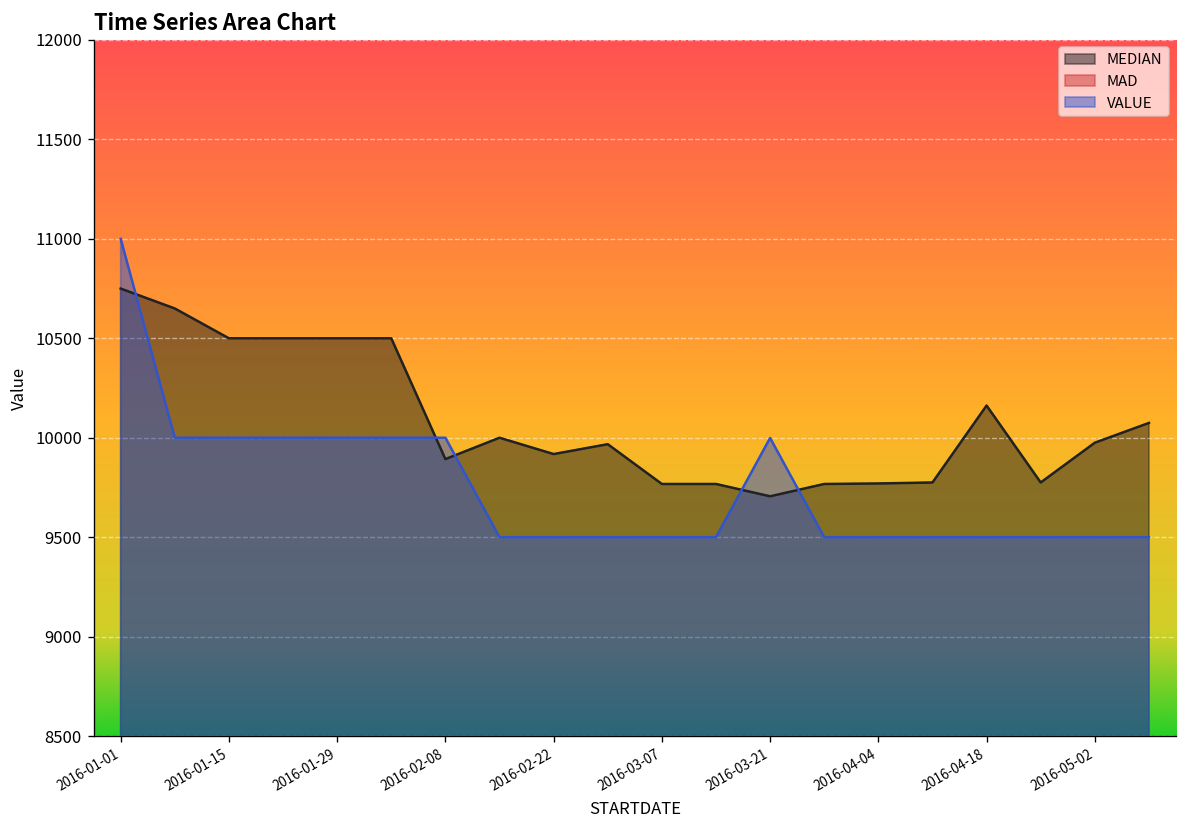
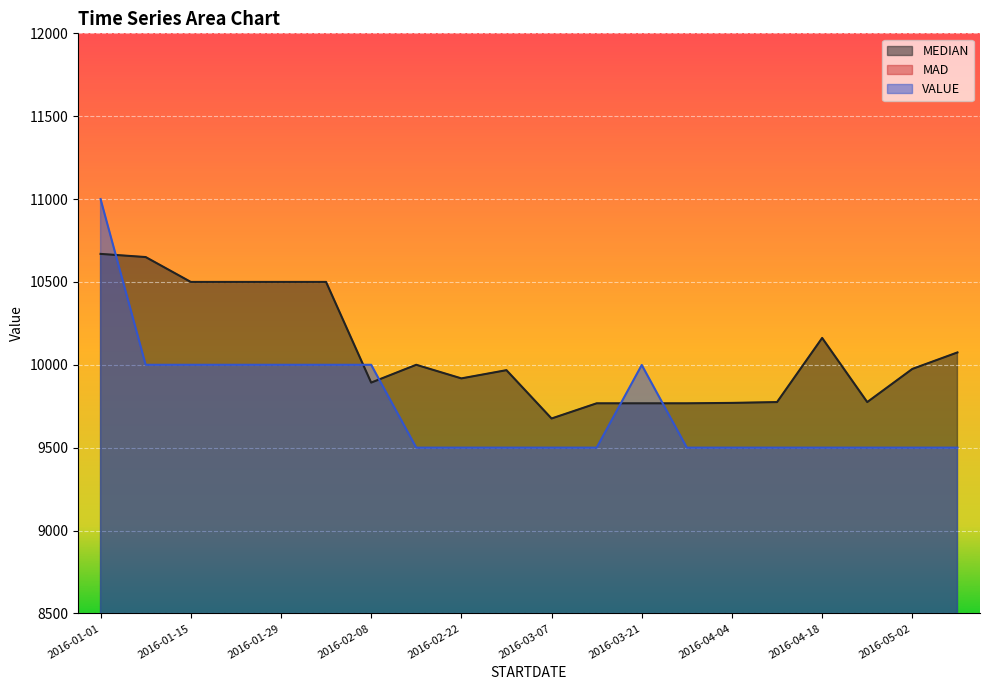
  {
    "MEDIAN": {
-     "2016-01-01": 10750,
+     "2016-01-01": 10670,
      "2016-01-15": 10500,
      "2016-01-29": 10500,
      "2016-02-08": 9890,
      "2016-02-22": 9920,
-     "2016-03-07": 9770,
-     "2016-03-21": 9710,
+     "2016-03-07": 9680,
+     "2016-03-21": 9770,
      "2016-04-04": 9770,
      "2016-04-18": 10160,
      "2016-05-02": 9980
    },
    "VALUE": {
      "2016-01-01": 11000,
      "2016-01-15": 10000,
      "2016-01-29": 10000,
      "2016-02-08": 10000,
      "2016-02-22": 9500,
      "2016-03-07": 9500,
      "2016-03-21": 10000,
      "2016-04-04": 9500,
      "2016-04-18": 9500,
      "2016-05-02": 9500
    }
  }
